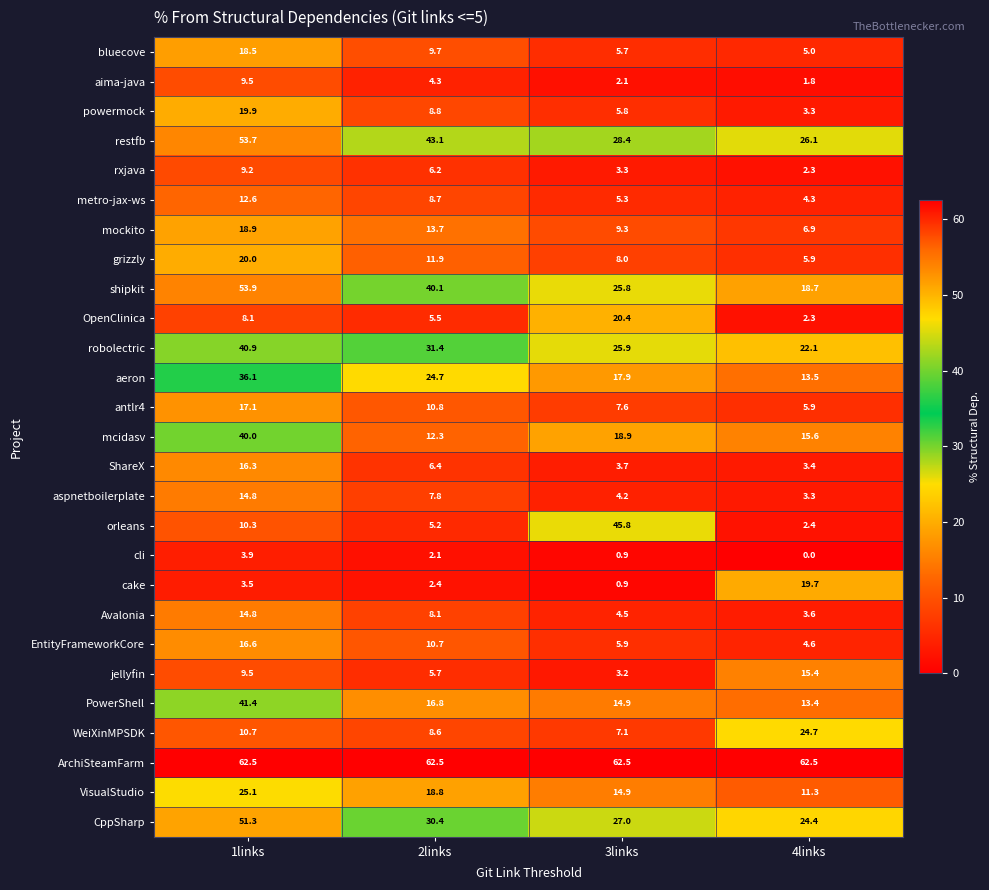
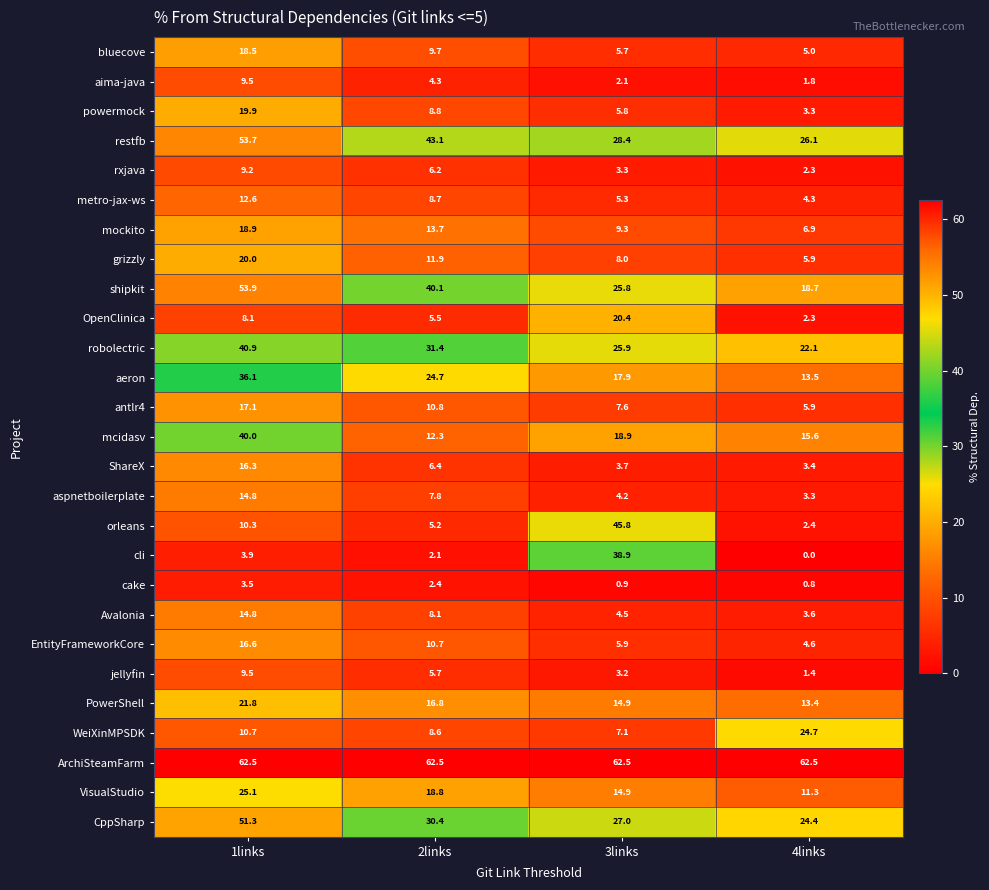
  {
    "bluecove": {
      "1links": 18.5,
      "2links": 9.7,
      "3links": 5.7,
      "4links": 5.0
    },
    "aima-java": {
      "1links": 9.5,
      "2links": 4.3,
      "3links": 2.1,
      "4links": 1.8
    },
    "powermock": {
      "1links": 19.9,
      "2links": 8.8,
      "3links": 5.8,
      "4links": 3.3
    },
    "restfb": {
      "1links": 53.7,
      "2links": 43.1,
      "3links": 28.4,
      "4links": 26.1
    },
    "rxjava": {
      "1links": 9.2,
      "2links": 6.2,
      "3links": 3.3,
      "4links": 2.3
    },
    "metro-jax-ws": {
      "1links": 12.6,
      "2links": 8.7,
      "3links": 5.3,
      "4links": 4.3
    },
    "mockito": {
      "1links": 18.9,
      "2links": 13.7,
      "3links": 9.3,
      "4links": 6.9
    },
    "grizzly": {
      "1links": 20.0,
      "2links": 11.9,
      "3links": 8.0,
      "4links": 5.9
    },
    "shipkit": {
      "1links": 53.9,
      "2links": 40.1,
      "3links": 25.8,
      "4links": 18.7
    },
    "OpenClinica": {
      "1links": 8.1,
      "2links": 5.5,
      "3links": 20.4,
      "4links": 2.3
    },
    "robolectric": {
      "1links": 40.9,
      "2links": 31.4,
      "3links": 25.9,
      "4links": 22.1
    },
    "aeron": {
      "1links": 36.1,
      "2links": 24.7,
      "3links": 17.9,
      "4links": 13.5
    },
    "antlr4": {
      "1links": 17.1,
      "2links": 10.8,
      "3links": 7.6,
      "4links": 5.9
    },
    "mcidasv": {
      "1links": 40.0,
      "2links": 12.3,
      "3links": 18.9,
      "4links": 15.6
    },
    "ShareX": {
      "1links": 16.3,
      "2links": 6.4,
      "3links": 3.7,
      "4links": 3.4
    },
    "aspnetboilerplate": {
      "1links": 14.8,
      "2links": 7.8,
      "3links": 4.2,
      "4links": 3.3
    },
    "orleans": {
      "1links": 10.3,
      "2links": 5.2,
      "3links": 45.8,
      "4links": 2.4
    },
    "cli": {
      "1links": 3.9,
      "2links": 2.1,
-     "3links": 0.9,
+     "3links": 38.9,
      "4links": 0.0
    },
    "cake": {
      "1links": 3.5,
      "2links": 2.4,
      "3links": 0.9,
-     "4links": 19.7
+     "4links": 0.8
    },
    "Avalonia": {
      "1links": 14.8,
      "2links": 8.1,
      "3links": 4.5,
      "4links": 3.6
    },
    "EntityFrameworkCore": {
      "1links": 16.6,
      "2links": 10.7,
      "3links": 5.9,
      "4links": 4.6
    },
    "jellyfin": {
      "1links": 9.5,
      "2links": 5.7,
      "3links": 3.2,
-     "4links": 15.4
+     "4links": 1.4
    },
    "PowerShell": {
-     "1links": 41.4,
+     "1links": 21.8,
      "2links": 16.8,
      "3links": 14.9,
      "4links": 13.4
    },
    "WeiXinMPSDK": {
      "1links": 10.7,
      "2links": 8.6,
      "3links": 7.1,
      "4links": 24.7
    },
    "ArchiSteamFarm": {
      "1links": 62.5,
      "2links": 62.5,
      "3links": 62.5,
      "4links": 62.5
    },
    "VisualStudio": {
      "1links": 25.1,
      "2links": 18.8,
      "3links": 14.9,
      "4links": 11.3
    },
    "CppSharp": {
      "1links": 51.3,
      "2links": 30.4,
      "3links": 27.0,
      "4links": 24.4
    }
  }
